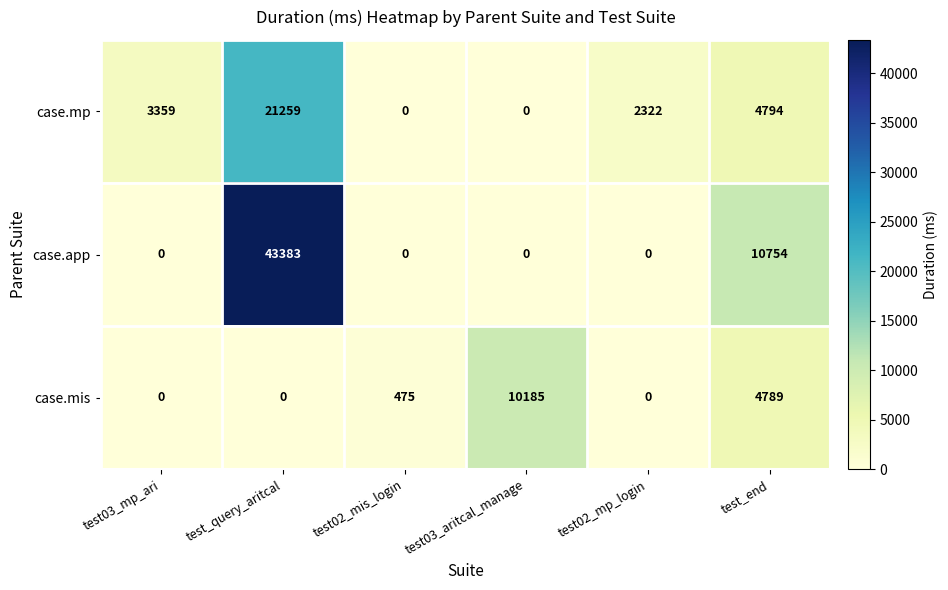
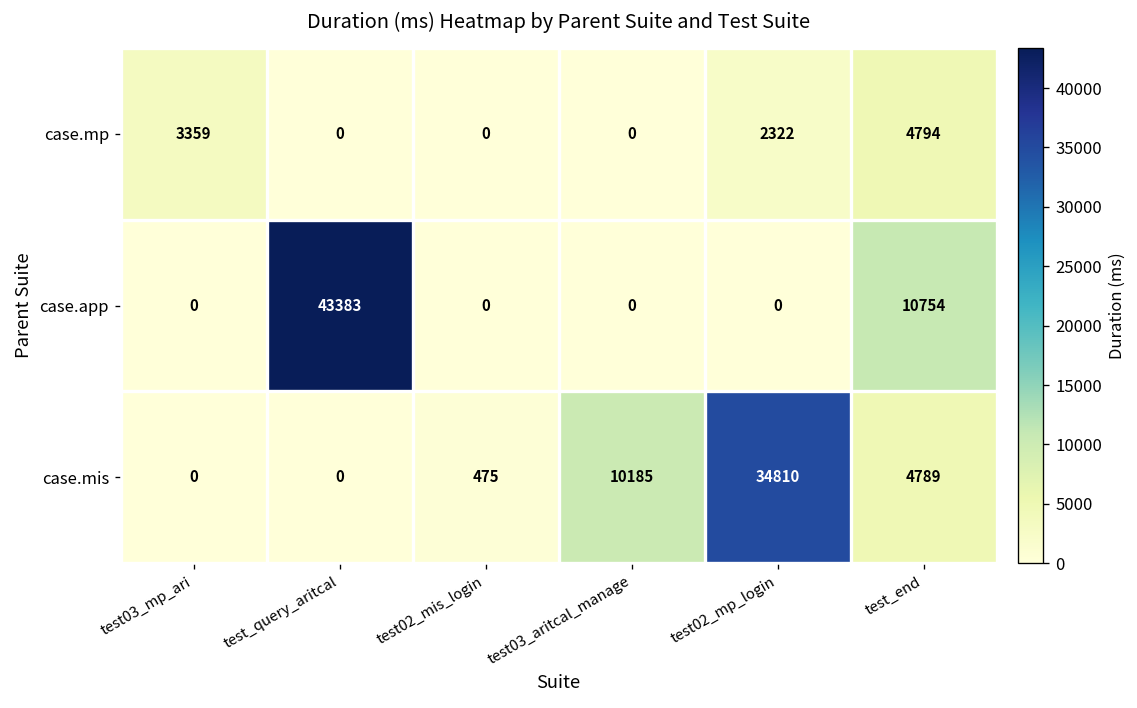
  {
    "case.mp": {
      "test03_mp_ari": 3359,
-     "test_query_aritcal": 21259,
+     "test_query_aritcal": 0,
      "test02_mis_login": 0,
      "test03_aritcal_manage": 0,
      "test02_mp_login": 2322,
      "test_end": 4794
    },
    "case.app": {
      "test03_mp_ari": 0,
      "test_query_aritcal": 43383,
      "test02_mis_login": 0,
      "test03_aritcal_manage": 0,
      "test02_mp_login": 0,
      "test_end": 10754
    },
    "case.mis": {
      "test03_mp_ari": 0,
      "test_query_aritcal": 0,
      "test02_mis_login": 475,
      "test03_aritcal_manage": 10185,
-     "test02_mp_login": 0,
+     "test02_mp_login": 34810,
      "test_end": 4789
    }
  }
